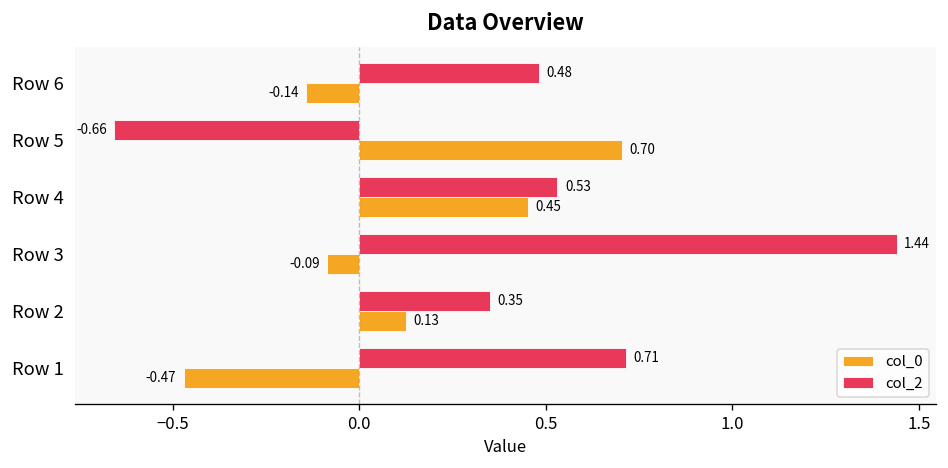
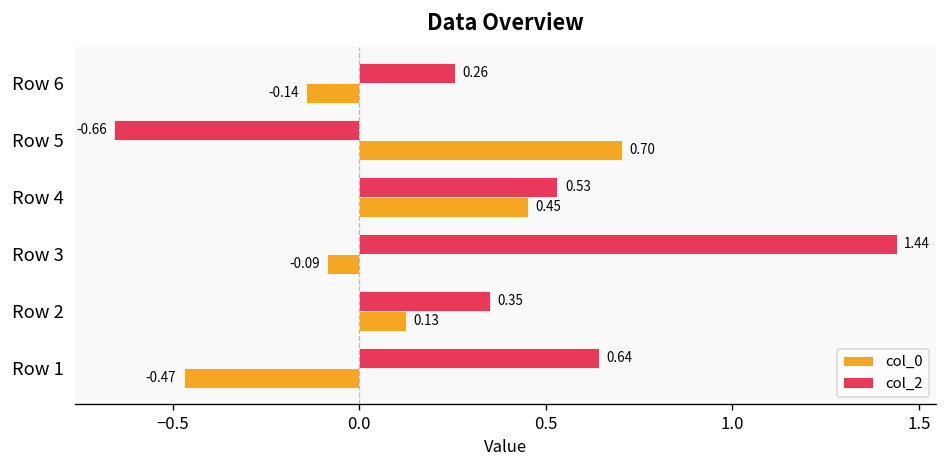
  {
    "col_0": {
      "Row 6": -0.14,
      "Row 5": 0.70,
      "Row 4": 0.45,
      "Row 3": -0.09,
      "Row 2": 0.13,
      "Row 1": -0.47
    },
    "col_2": {
-     "Row 6": 0.48,
+     "Row 6": 0.26,
      "Row 5": -0.66,
      "Row 4": 0.53,
      "Row 3": 1.44,
      "Row 2": 0.35,
-     "Row 1": 0.71
+     "Row 1": 0.64
    }
  }
